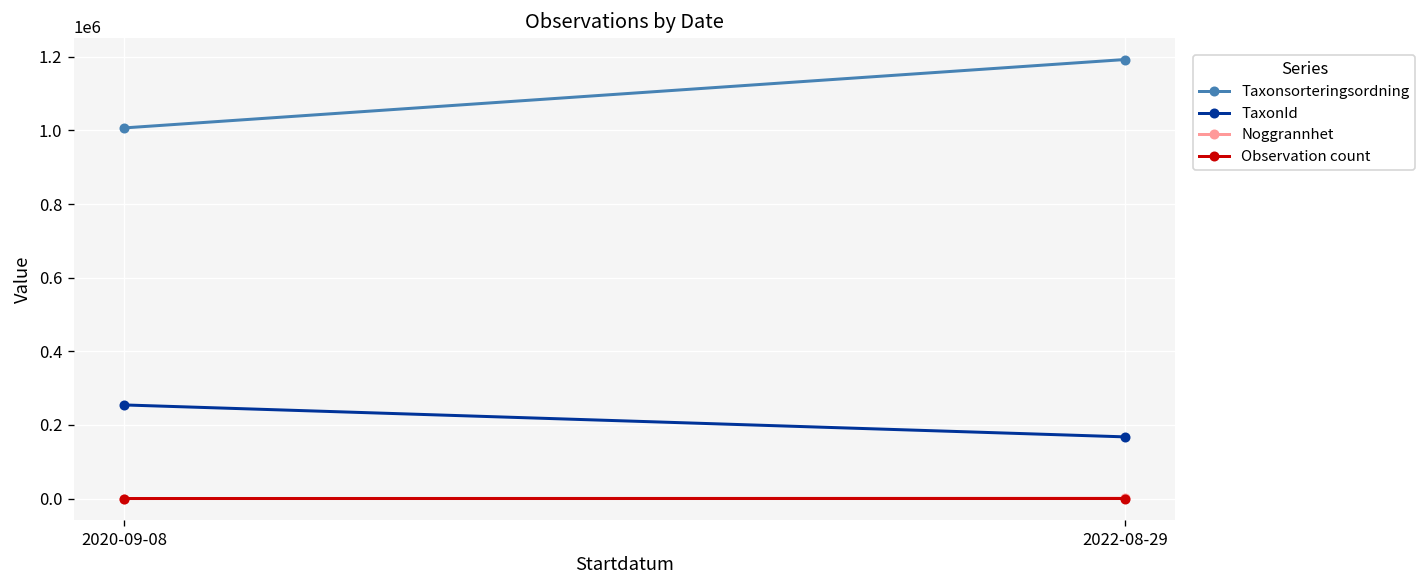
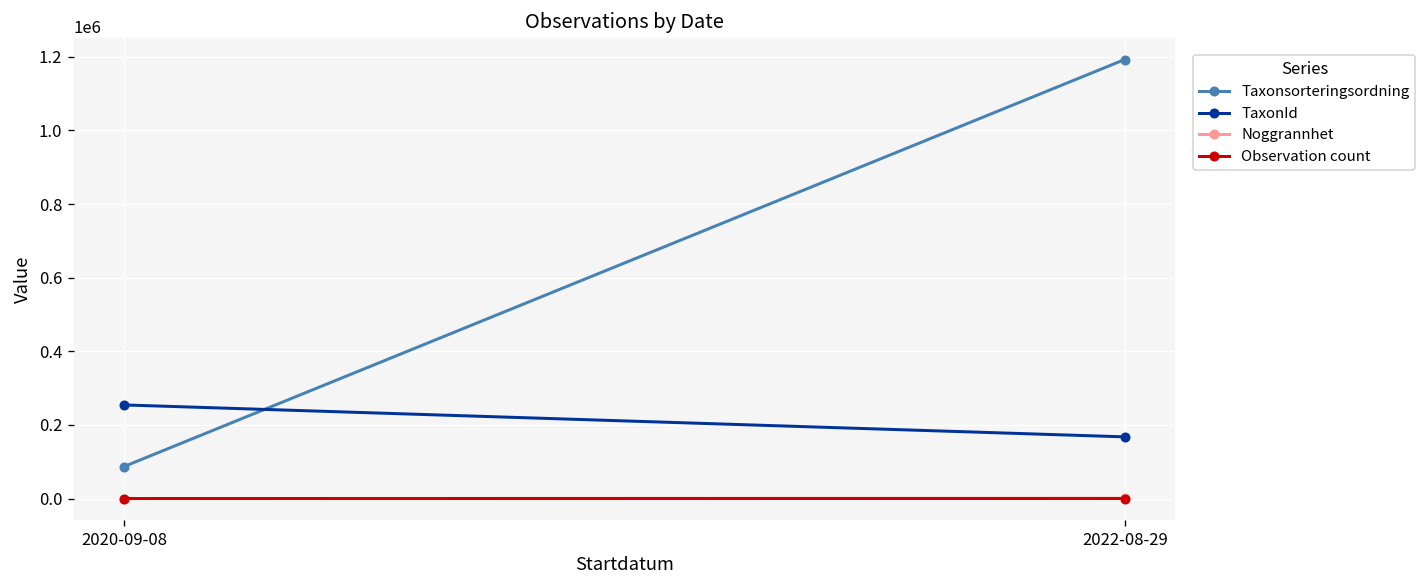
  {
    "Taxonsorteringsordning": {
-     "2020-09-08": 1010000,
+     "2020-09-08": 90000,
      "2022-08-29": 1190000
    },
    "TaxonId": {
      "2020-09-08": 250000,
      "2022-08-29": 170000
    },
    "Observation count": {
      "2020-09-08": 0,
      "2022-08-29": 0
    }
  }
